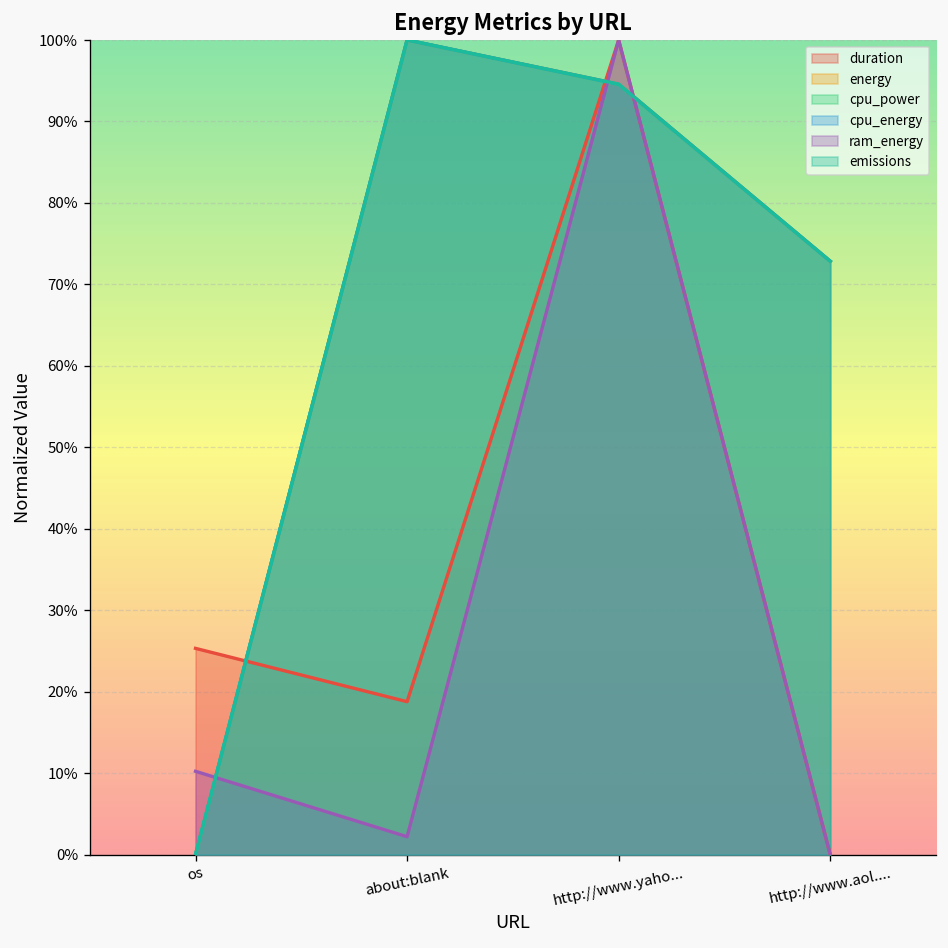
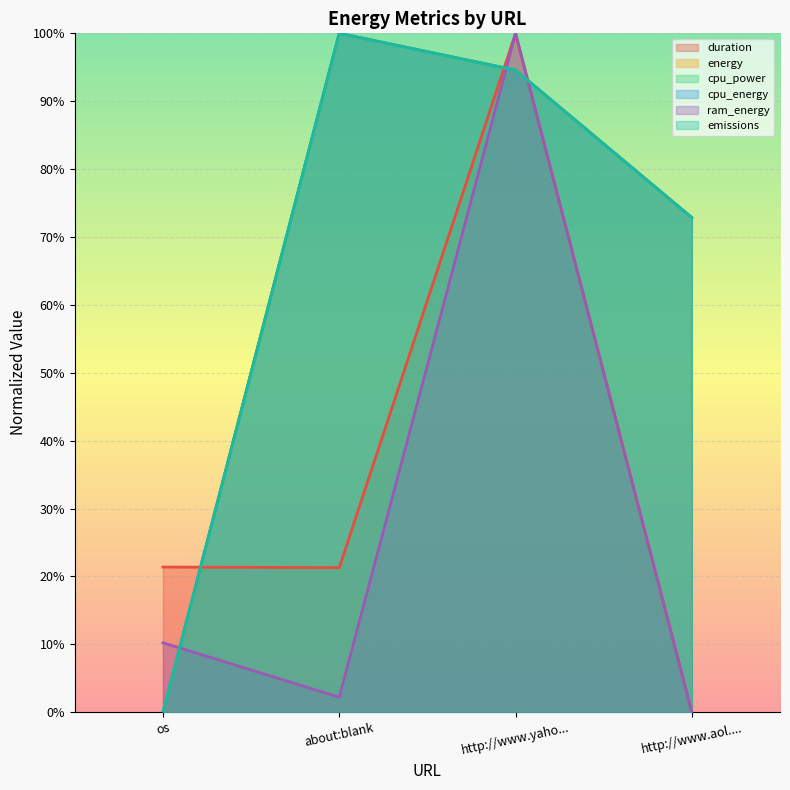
  {
    "duration": {
-     "os": "25%",
-     "about:blank": "19%"
+     "os": "21%",
+     "about:blank": "21%"
    },
    "emissions": {
      "os": "0%",
      "about:blank": "100%",
      "http://www.yaho...": "95%",
      "http://www.aol....": "73%"
    },
    "ram_energy": {
      "os": "10%",
      "about:blank": "2%"
    }
  }
